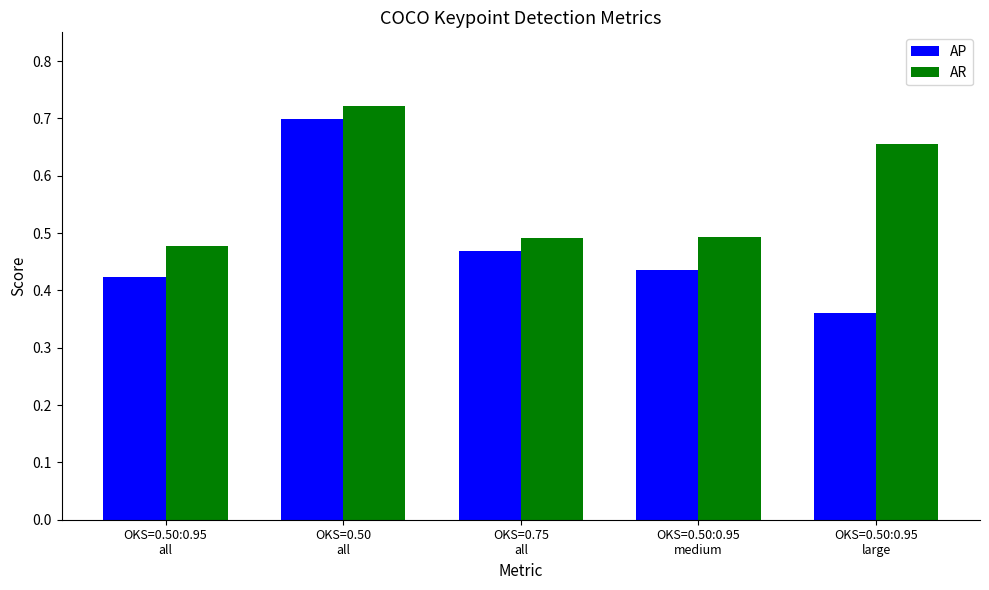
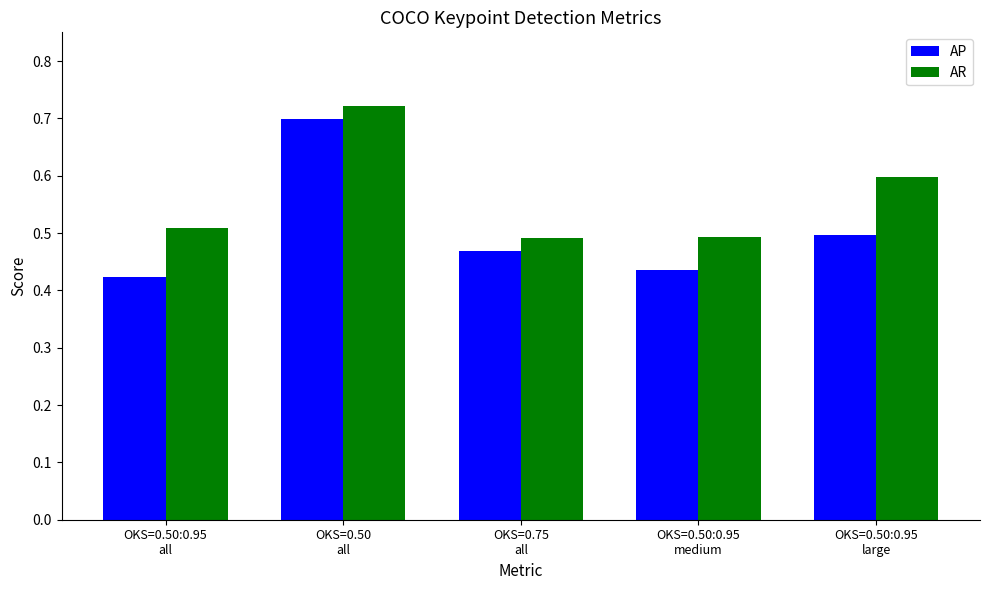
  {
    "AP": {
      "OKS=0.50:0.95 all": 0.42,
      "OKS=0.50 all": 0.70,
      "OKS=0.75 all": 0.47,
      "OKS=0.50:0.95 medium": 0.44,
-     "OKS=0.50:0.95 large": 0.36
+     "OKS=0.50:0.95 large": 0.50
    },
    "AR": {
-     "OKS=0.50:0.95 all": 0.48,
+     "OKS=0.50:0.95 all": 0.51,
      "OKS=0.50 all": 0.72,
      "OKS=0.75 all": 0.49,
      "OKS=0.50:0.95 medium": 0.49,
-     "OKS=0.50:0.95 large": 0.66
+     "OKS=0.50:0.95 large": 0.60
    }
  }
